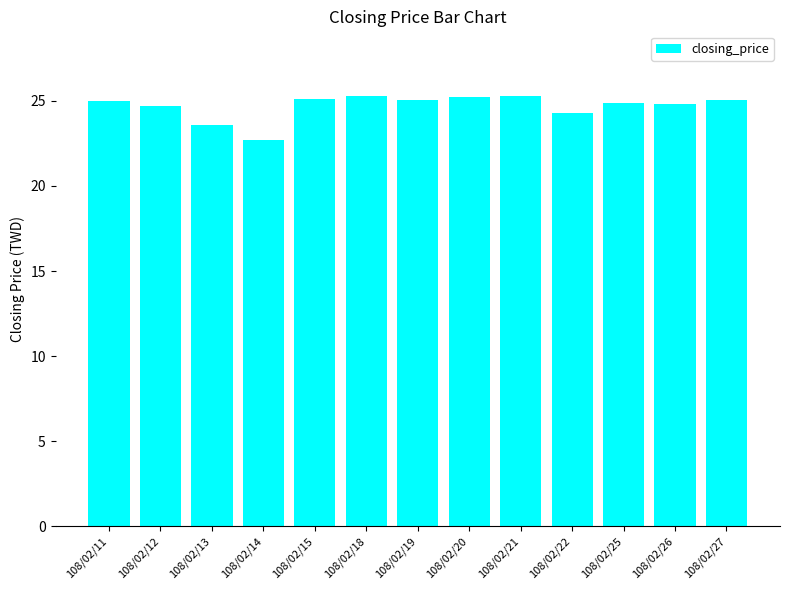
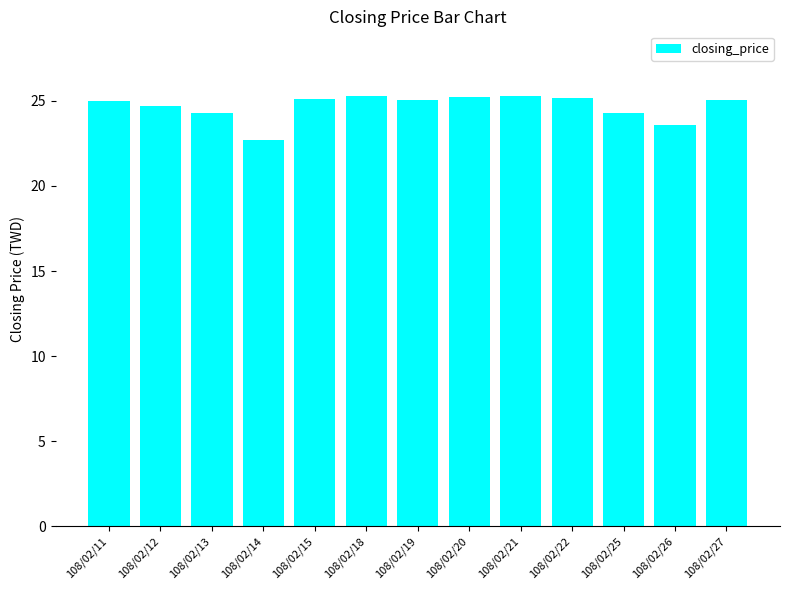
  {
    "108/02/11": 25.0,
    "108/02/12": 24.7,
-   "108/02/13": 23.6,
+   "108/02/13": 24.3,
    "108/02/14": 22.7,
    "108/02/15": 25.1,
    "108/02/18": 25.3,
    "108/02/19": 25.1,
    "108/02/20": 25.3,
    "108/02/21": 25.3,
-   "108/02/22": 24.3,
-   "108/02/25": 24.9,
-   "108/02/26": 24.9,
+   "108/02/22": 25.2,
+   "108/02/25": 24.3,
+   "108/02/26": 23.6,
    "108/02/27": 25.1
  }
